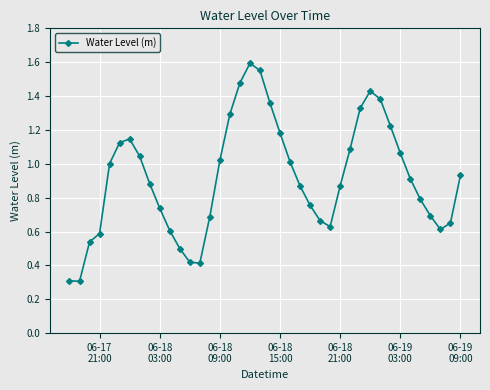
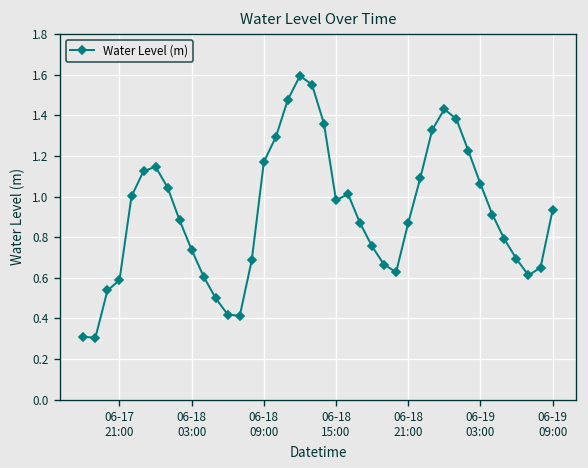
  {
    "06-17 21:00": 0.59,
    "06-18 03:00": 0.74,
-   "06-18 09:00": 1.02,
-   "06-18 15:00": 1.18,
+   "06-18 09:00": 1.17,
+   "06-18 15:00": 0.98,
    "06-18 21:00": 0.87,
    "06-19 03:00": 1.06,
    "06-19 09:00": 0.93
  }
